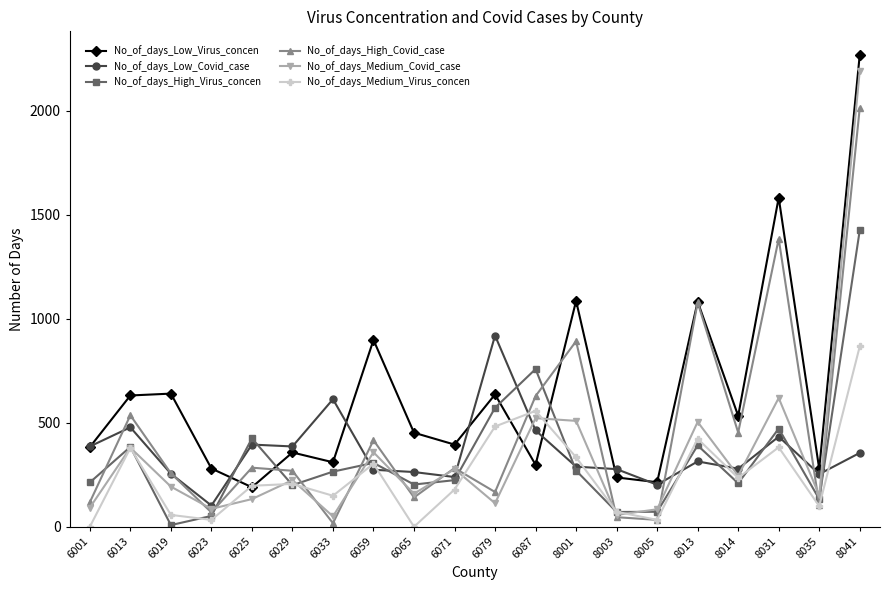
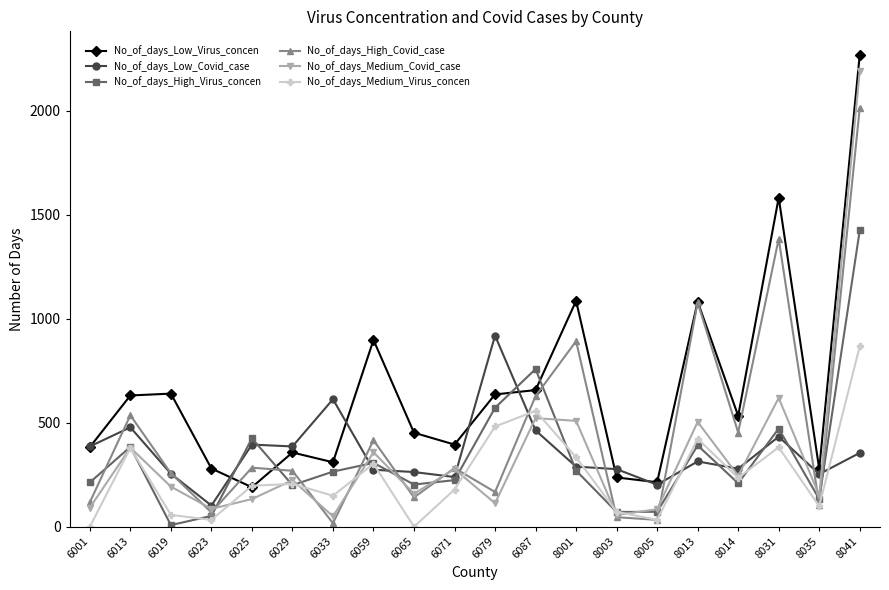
  {
    "No_of_days_Low_Virus_concen": {
      "6013": 630,
      "6019": 640,
      "6023": 280,
      "6029": 360,
      "6033": 310,
      "6059": 900,
      "6065": 450,
      "6071": 400,
      "6079": 640,
-     "6087": 300,
+     "6087": 660,
      "8001": 1090,
      "8003": 240,
      "8014": 530,
      "8031": 1580,
      "8035": 280,
      "8041": 2270
    }
  }
